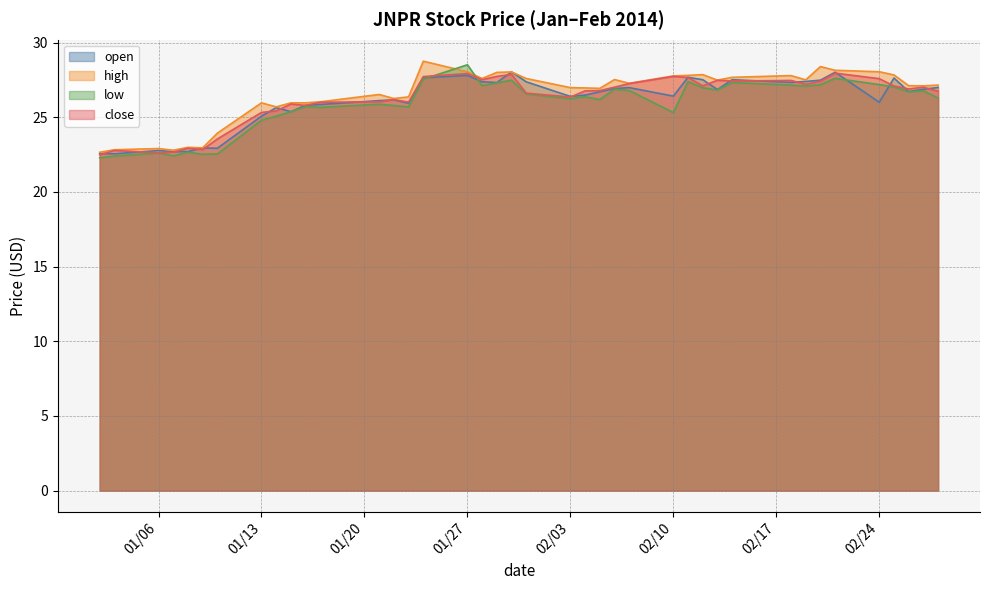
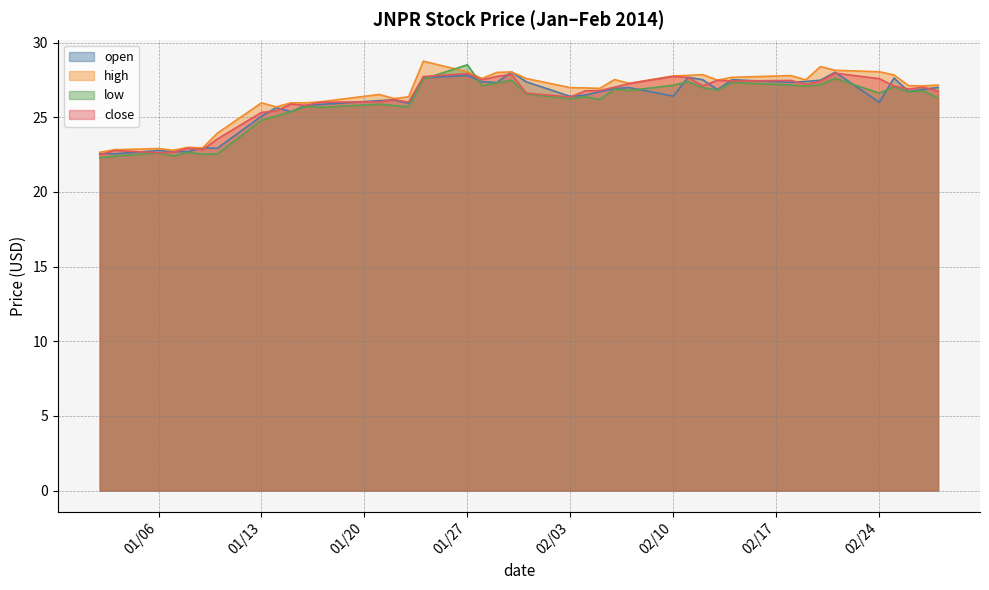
  {
    "open": {
      "01/13": 25.1,
      "02/10": 26.4,
      "02/24": 26.0
    },
    "low": {
      "01/13": 24.8,
      "01/27": 28.5,
-     "02/10": 25.3,
-     "02/24": 27.2
+     "02/10": 27.1,
+     "02/24": 26.6
    }
  }
